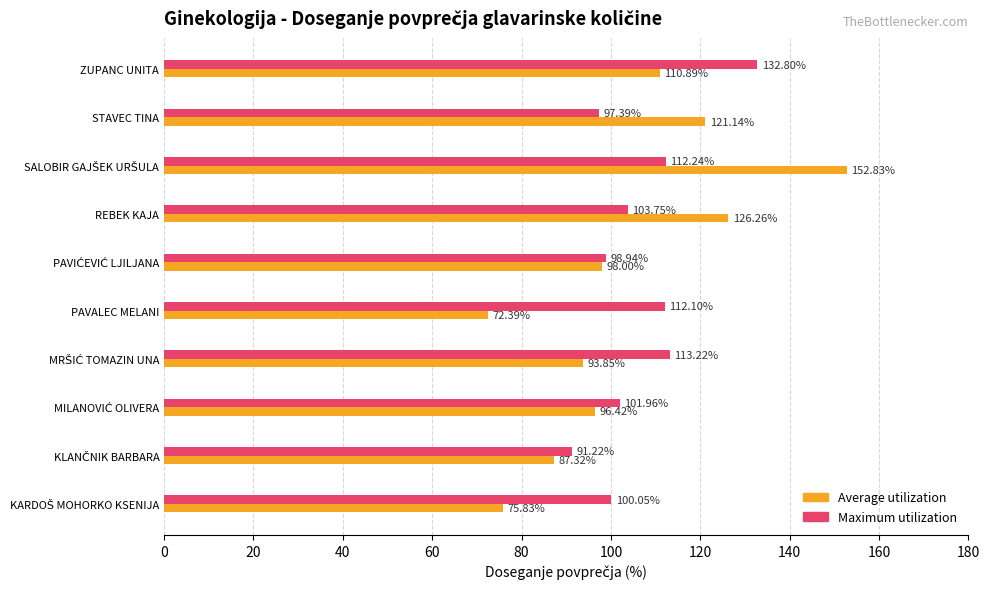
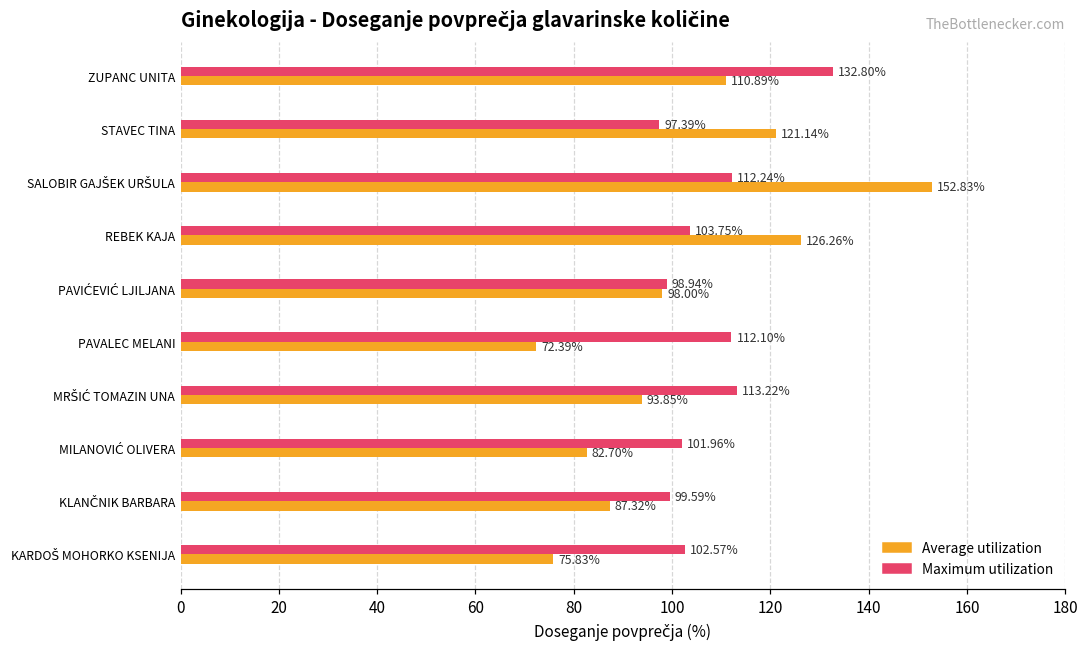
  {
    "Average utilization": {
      "ZUPANC UNITA": "110.89%",
      "STAVEC TINA": "121.14%",
      "SALOBIR GAJŠEK URŠULA": "152.83%",
      "REBEK KAJA": "126.26%",
      "PAVIĆEVIĆ LJILJANA": "98.00%",
      "PAVALEC MELANI": "72.39%",
      "MRŠIĆ TOMAZIN UNA": "93.85%",
-     "MILANOVIĆ OLIVERA": "96.42%",
+     "MILANOVIĆ OLIVERA": "82.70%",
      "KLANČNIK BARBARA": "87.32%",
      "KARDOŠ MOHORKO KSENIJA": "75.83%"
    },
    "Maximum utilization": {
      "ZUPANC UNITA": "132.80%",
      "STAVEC TINA": "97.39%",
      "SALOBIR GAJŠEK URŠULA": "112.24%",
      "REBEK KAJA": "103.75%",
      "PAVIĆEVIĆ LJILJANA": "98.94%",
      "PAVALEC MELANI": "112.10%",
      "MRŠIĆ TOMAZIN UNA": "113.22%",
      "MILANOVIĆ OLIVERA": "101.96%",
-     "KLANČNIK BARBARA": "91.22%",
-     "KARDOŠ MOHORKO KSENIJA": "100.05%"
+     "KLANČNIK BARBARA": "99.59%",
+     "KARDOŠ MOHORKO KSENIJA": "102.57%"
    }
  }
